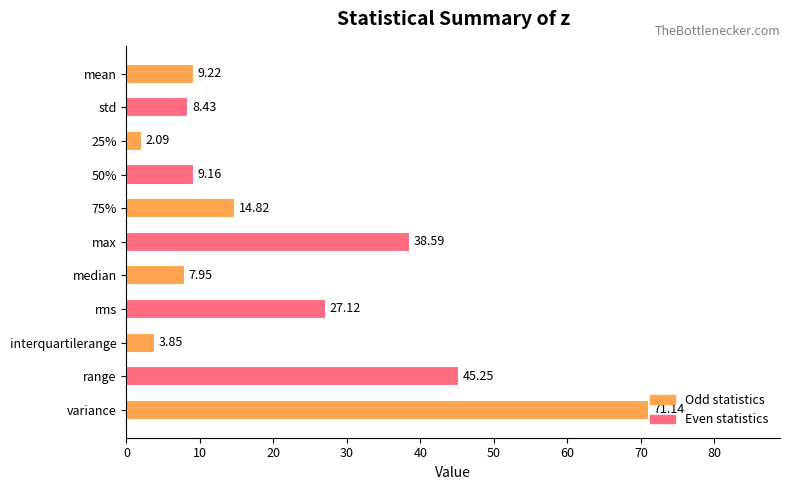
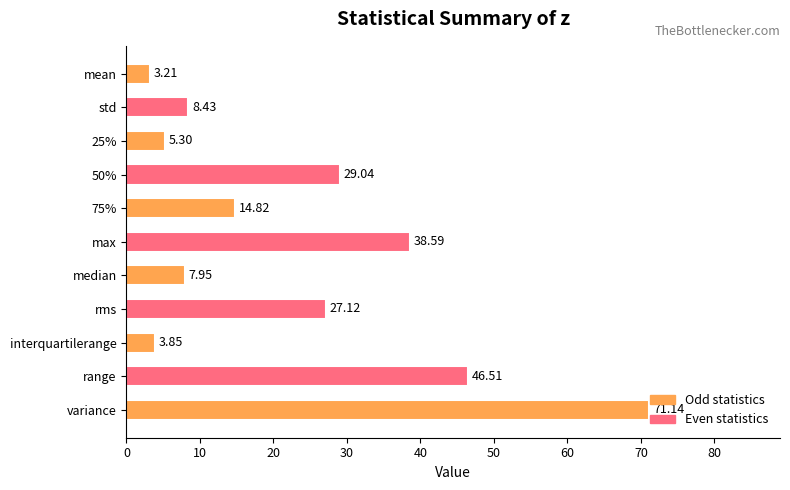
  {
-   "mean": 9.22,
+   "mean": 3.21,
    "std": 8.43,
-   "25%": 2.09,
-   "50%": 9.16,
+   "25%": 5.30,
+   "50%": 29.04,
    "75%": 14.82,
    "max": 38.59,
    "median": 7.95,
    "rms": 27.12,
    "interquartilerange": 3.85,
-   "range": 45.25,
+   "range": 46.51,
    "variance": 71.14
  }
